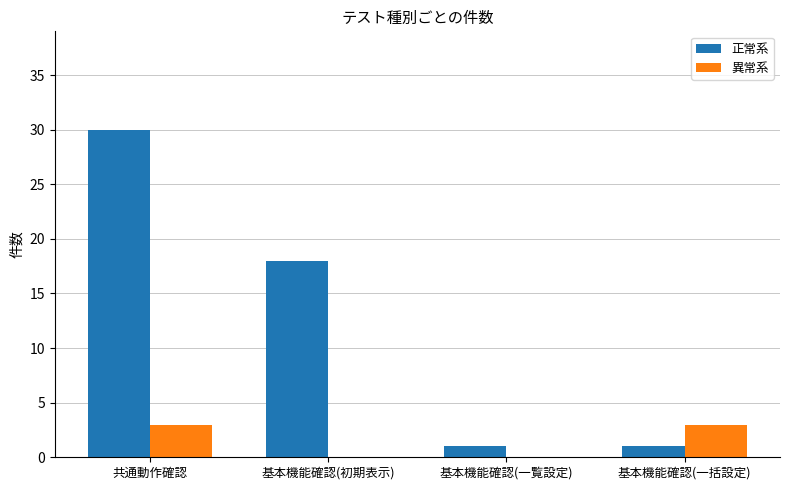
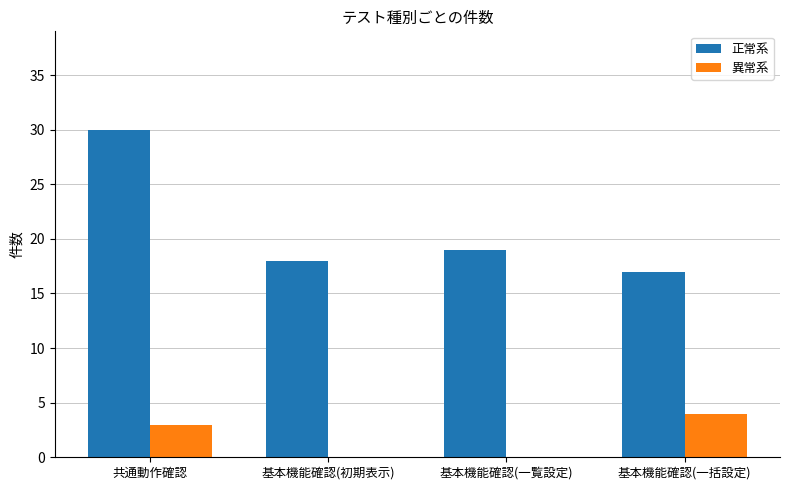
  {
    "正常系": {
      "共通動作確認": 30,
      "基本機能確認(初期表示)": 18,
-     "基本機能確認(一覧設定)": 1,
-     "基本機能確認(一括設定)": 1
+     "基本機能確認(一覧設定)": 19,
+     "基本機能確認(一括設定)": 17
    },
    "異常系": {
      "共通動作確認": 3,
      "基本機能確認(初期表示)": 0,
      "基本機能確認(一覧設定)": 0,
-     "基本機能確認(一括設定)": 3
+     "基本機能確認(一括設定)": 4
    }
  }
